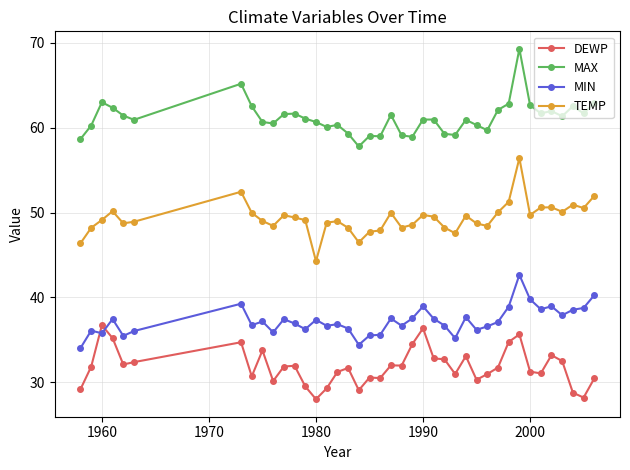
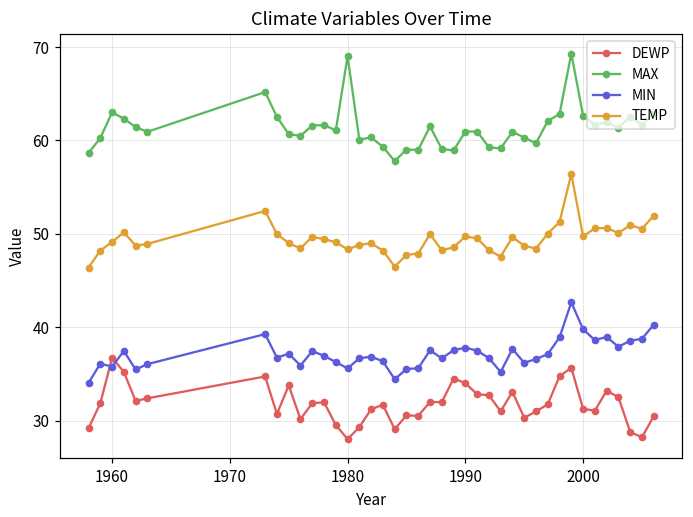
  {
    "DEWP": {
      "1960": 37,
      "1980": 28,
-     "1990": 36,
+     "1990": 34,
      "2000": 31
    },
    "MAX": {
      "1960": 63,
-     "1980": 61,
+     "1980": 69,
      "1990": 61,
      "2000": 63
    },
    "MIN": {
      "1960": 36,
-     "1980": 37,
-     "1990": 39,
+     "1980": 36,
+     "1990": 38,
      "2000": 40
    },
    "TEMP": {
      "1960": 49,
-     "1980": 44,
+     "1980": 48,
      "1990": 50,
      "2000": 50
    }
  }
